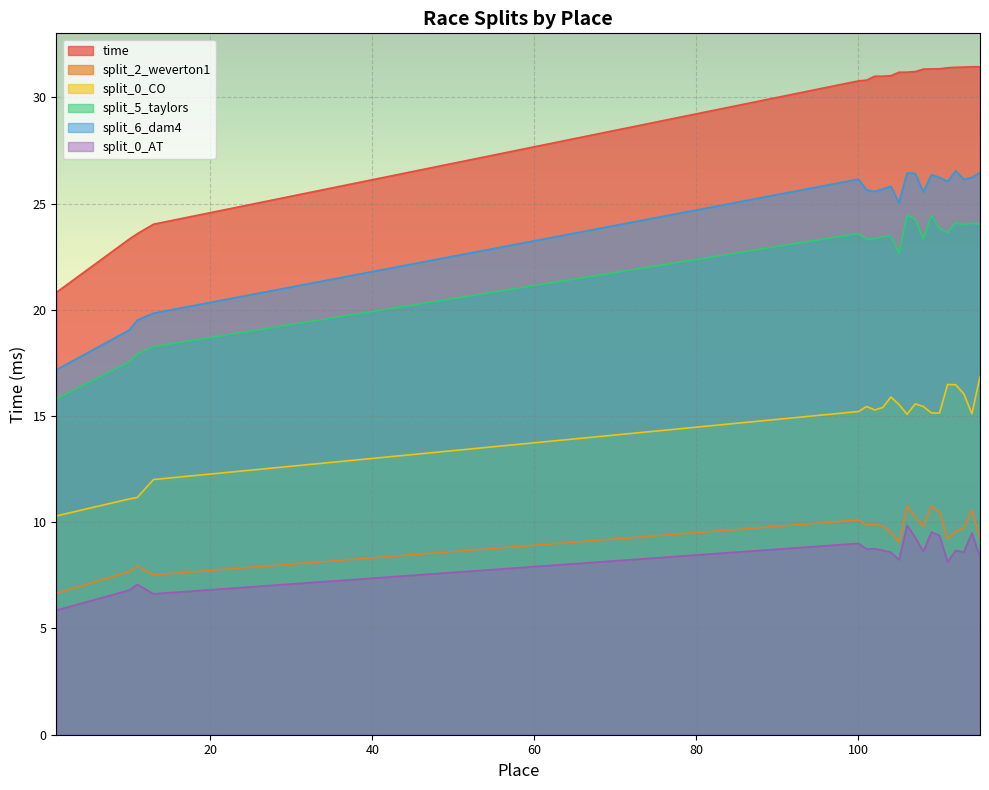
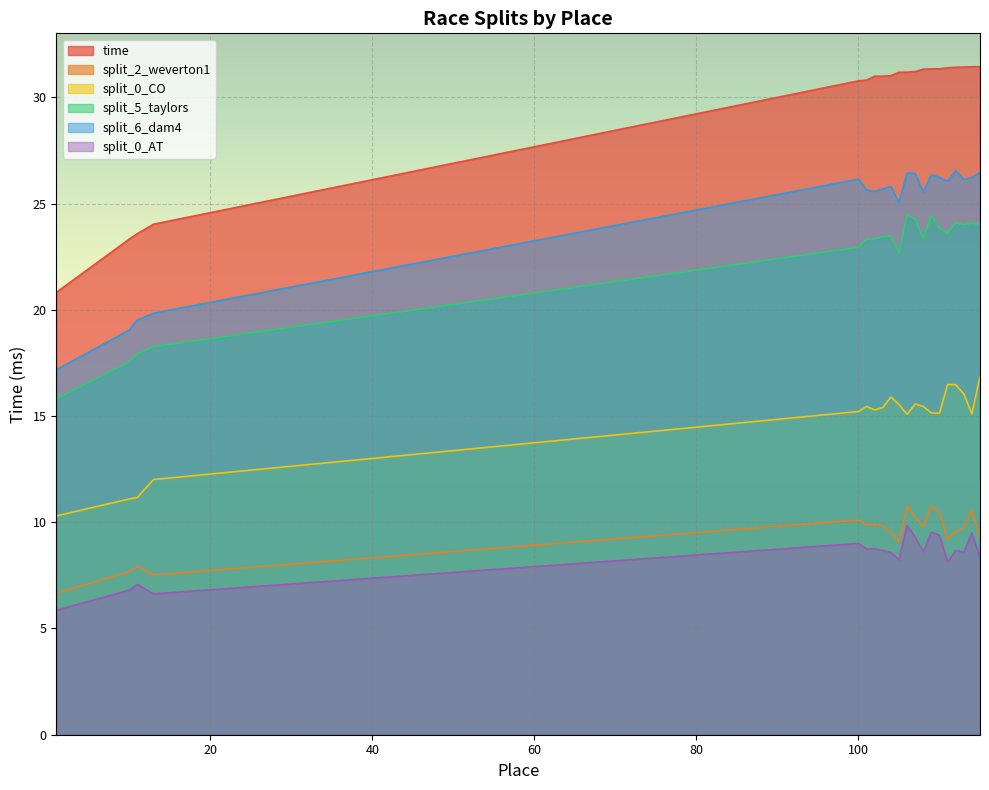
  {
    "split_0_CO": {
      "100": 15.2
    },
    "split_5_taylors": {
-     "100": 23.6
+     "100": 22.9
    },
    "split_6_dam4": {
      "100": 26.1
    },
    "split_0_AT": {
      "100": 9.0
    }
  }
